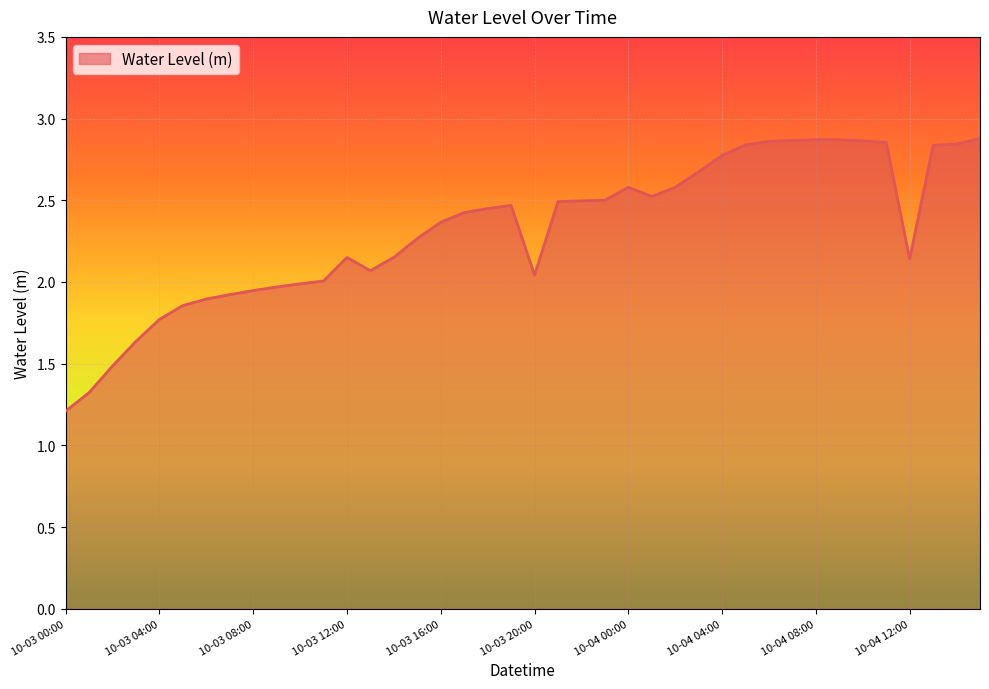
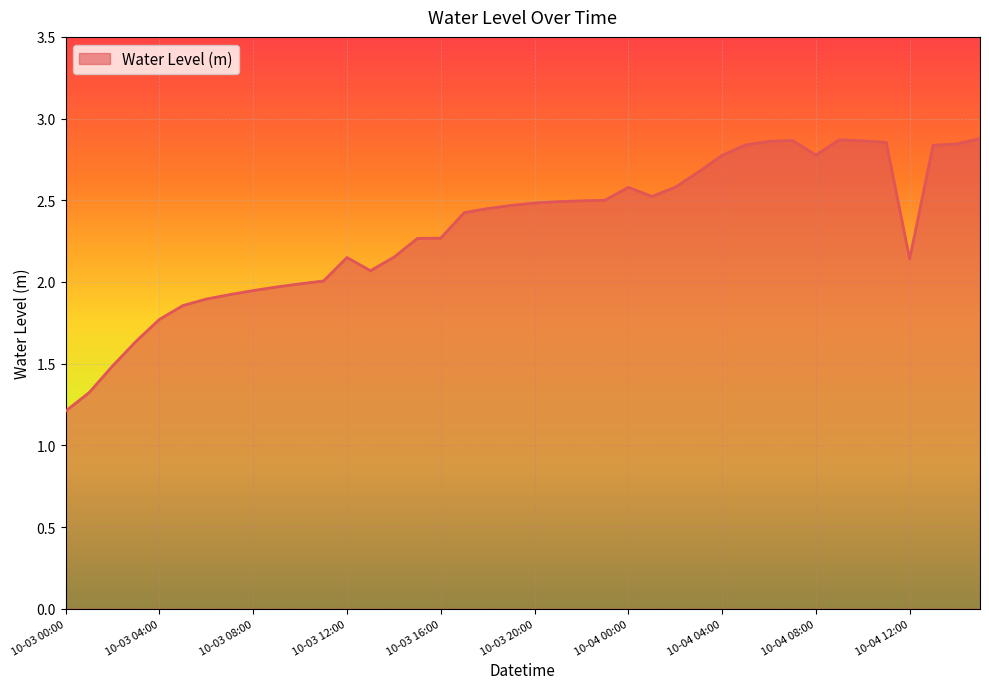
  {
    "10-03 00:00": 1.21,
    "10-03 04:00": 1.77,
    "10-03 08:00": 1.95,
    "10-03 12:00": 2.15,
-   "10-03 16:00": 2.37,
-   "10-03 20:00": 2.04,
+   "10-03 16:00": 2.27,
+   "10-03 20:00": 2.48,
    "10-04 00:00": 2.58,
    "10-04 04:00": 2.77,
-   "10-04 08:00": 2.87,
+   "10-04 08:00": 2.78,
    "10-04 12:00": 2.14
  }
